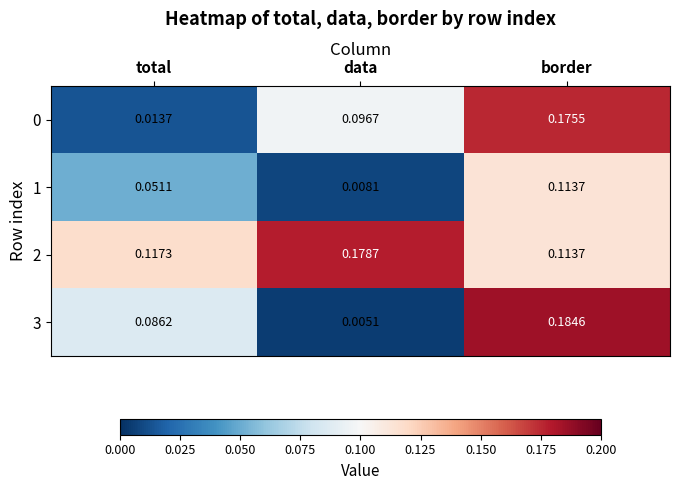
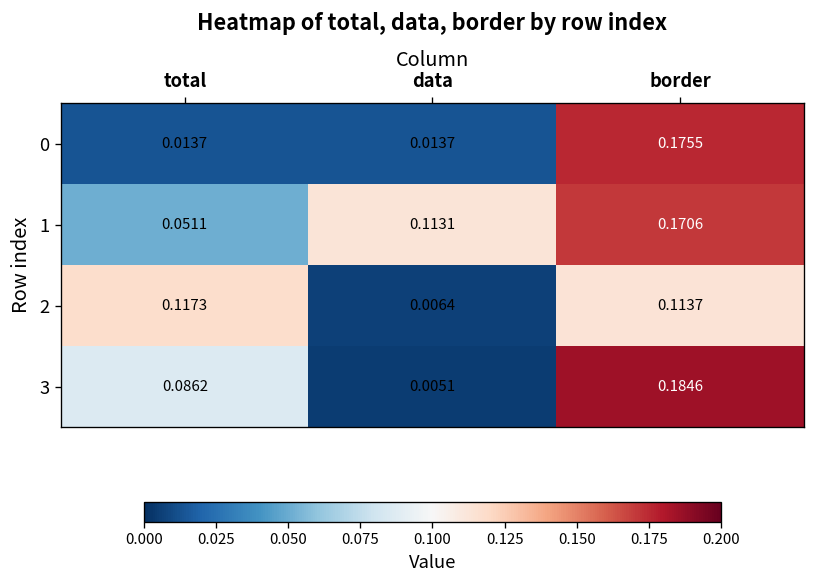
  {
    "0": {
      "total": 0.0137,
-     "data": 0.0967,
+     "data": 0.0137,
      "border": 0.1755
    },
    "1": {
      "total": 0.0511,
-     "data": 0.0081,
-     "border": 0.1137
+     "data": 0.1131,
+     "border": 0.1706
    },
    "2": {
      "total": 0.1173,
-     "data": 0.1787,
+     "data": 0.0064,
      "border": 0.1137
    },
    "3": {
      "total": 0.0862,
      "data": 0.0051,
      "border": 0.1846
    }
  }
